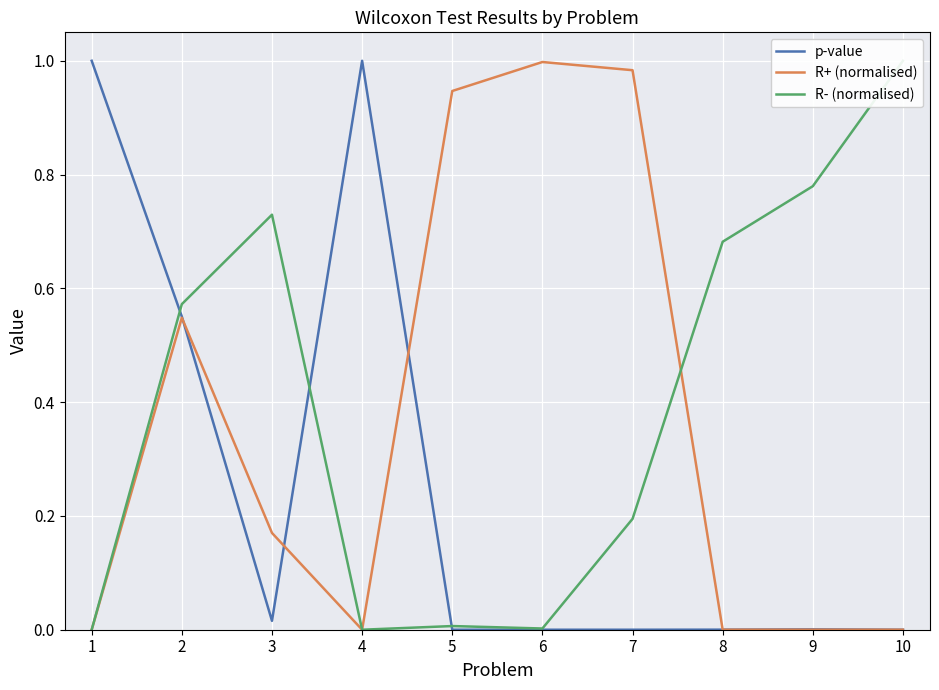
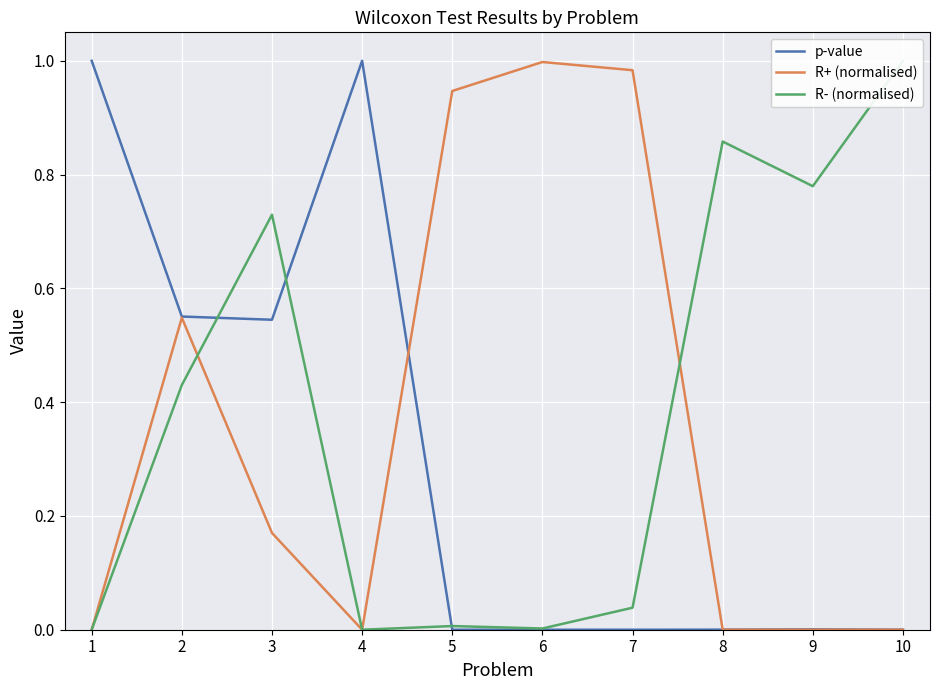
  {
    "p-value": {
      "1": 1.00,
-     "3": 0.02,
+     "3": 0.54,
      "4": 1.00,
      "5": 0.00,
      "7": 0.00
    },
    "R+ (normalised)": {
      "3": 0.17,
      "5": 0.95,
      "6": 1.00,
      "7": 0.98
    },
    "R- (normalised)": {
-     "2": 0.57,
+     "2": 0.43,
      "3": 0.73,
      "5": 0.01,
-     "7": 0.19,
-     "8": 0.68,
+     "7": 0.04,
+     "8": 0.86,
      "9": 0.78
    }
  }
